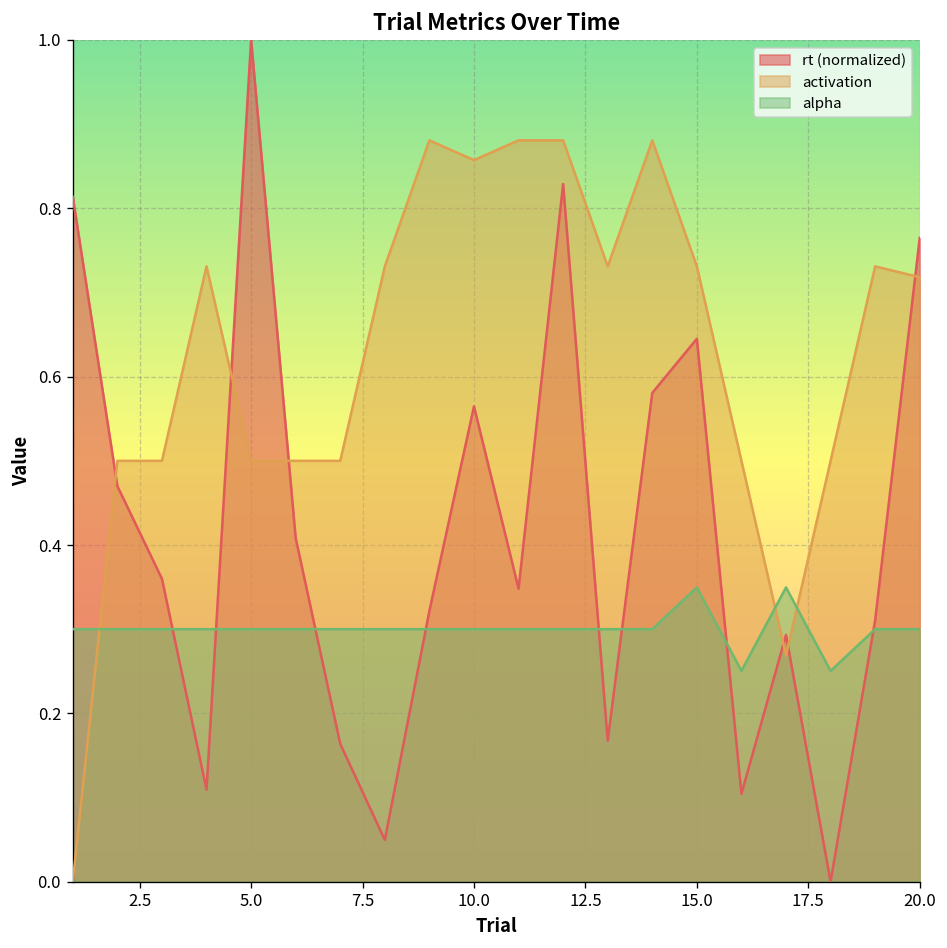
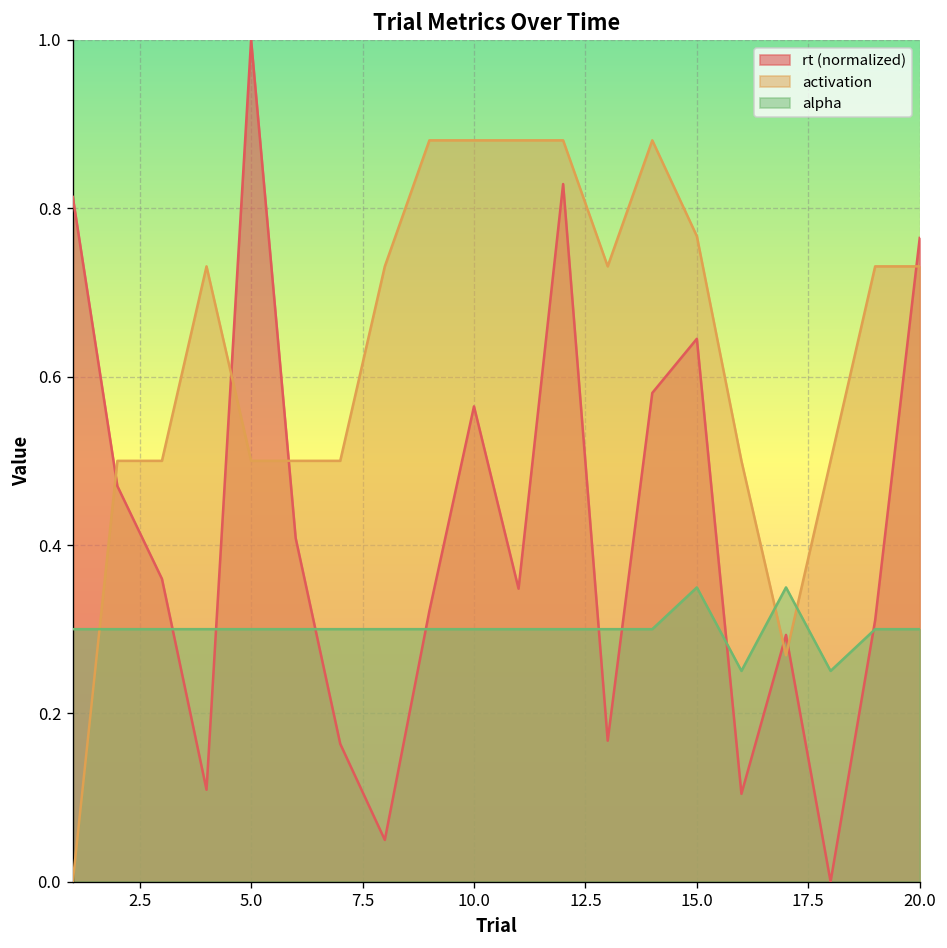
  {
    "rt (normalized)": {
      "5.0": 1.00,
      "10.0": 0.56,
      "15.0": 0.65,
      "20.0": 0.76
    },
    "activation": {
      "5.0": 0.50,
-     "10.0": 0.86,
-     "15.0": 0.73,
-     "20.0": 0.72
+     "10.0": 0.88,
+     "15.0": 0.77,
+     "20.0": 0.73
    },
    "alpha": {
      "5.0": 0.30,
      "10.0": 0.30,
      "15.0": 0.35,
      "20.0": 0.30
    }
  }
